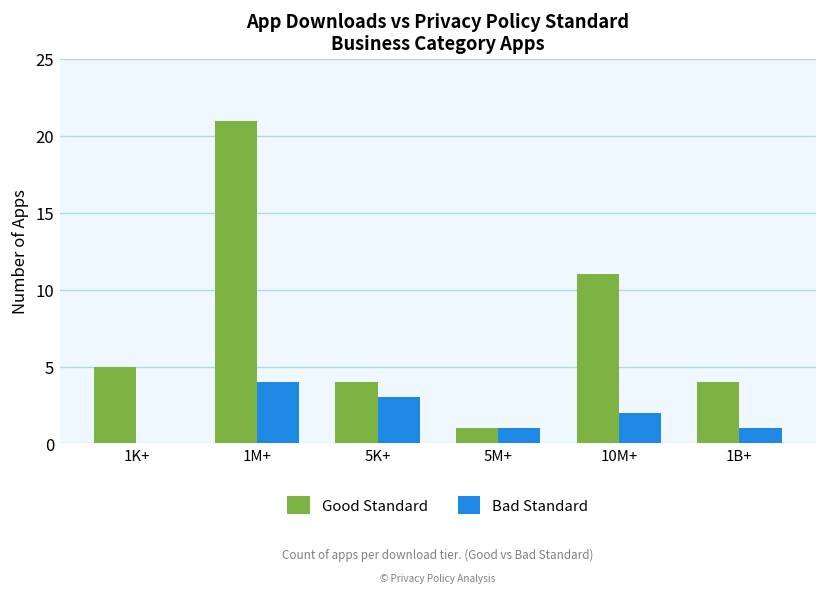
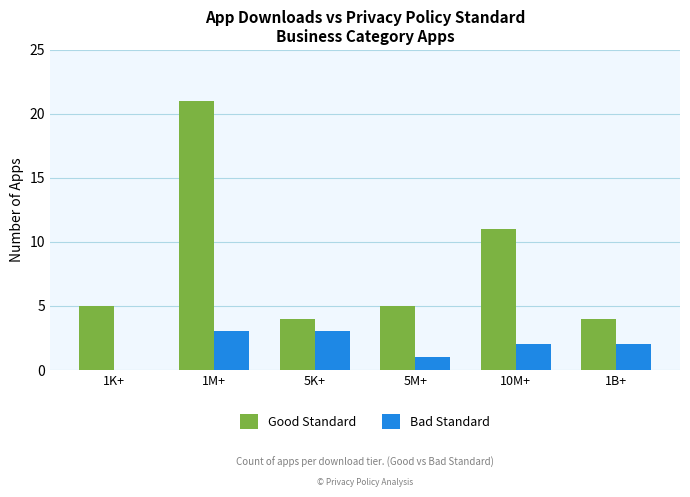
  {
    "Good Standard": {
      "1K+": 5,
      "1M+": 21,
      "5K+": 4,
-     "5M+": 1,
+     "5M+": 5,
      "10M+": 11,
      "1B+": 4
    },
    "Bad Standard": {
      "1K+": 0,
-     "1M+": 4,
+     "1M+": 3,
      "5K+": 3,
      "5M+": 1,
      "10M+": 2,
-     "1B+": 1
+     "1B+": 2
    }
  }
